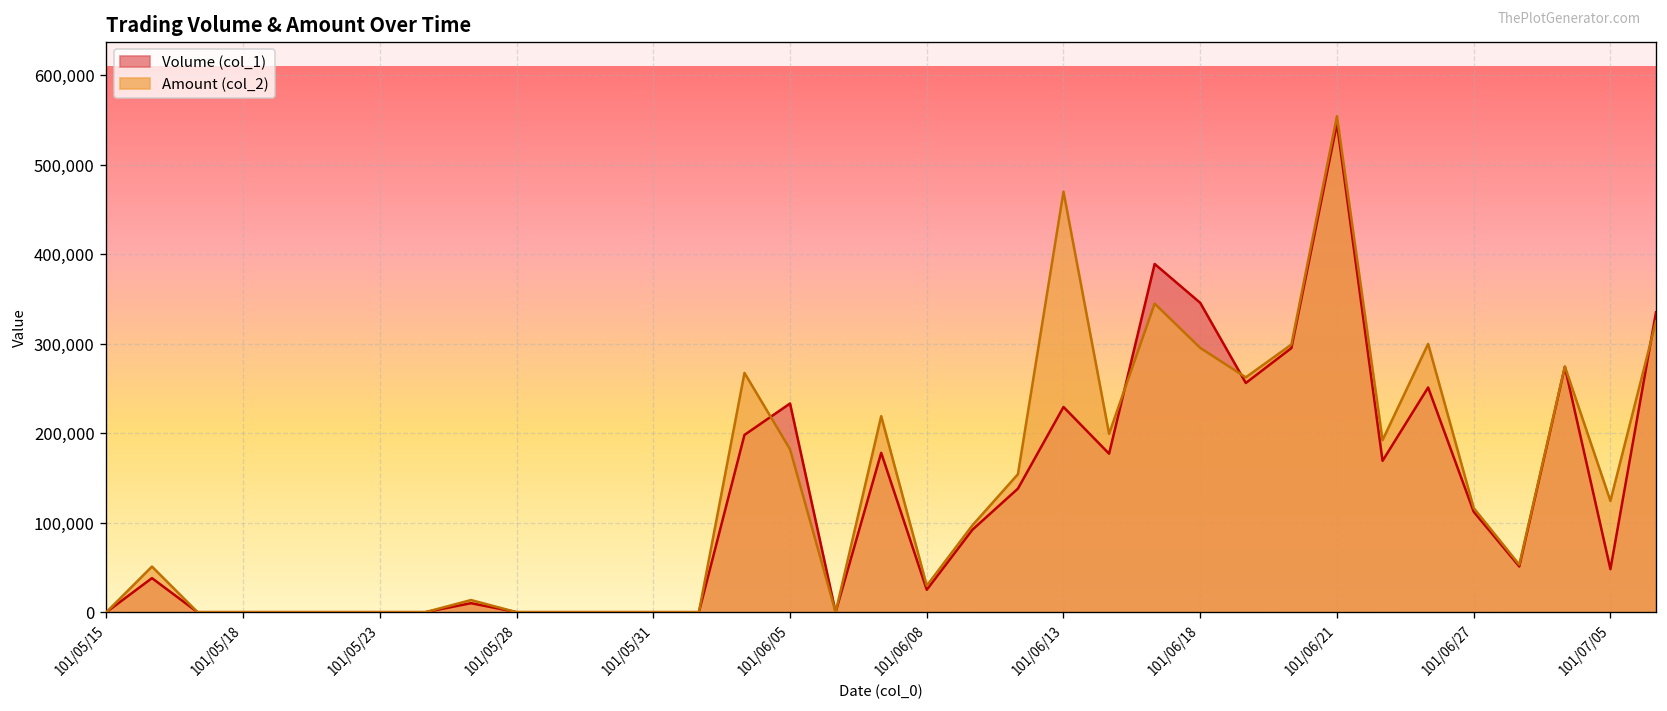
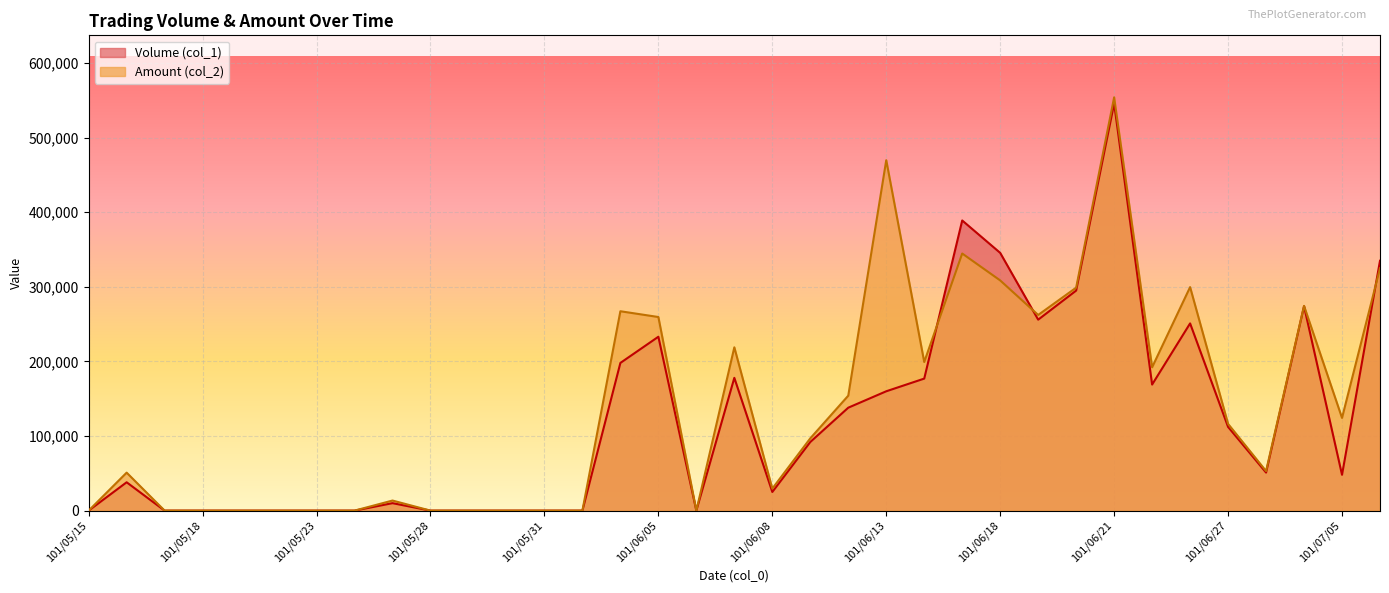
  {
    "Volume (col_1)": {
      "101/06/05": "230,000",
      "101/06/08": "30,000",
-     "101/06/13": "230,000",
+     "101/06/13": "160,000",
      "101/06/18": "350,000",
      "101/06/21": "550,000",
      "101/06/27": "110,000",
      "101/07/05": "50,000"
    },
    "Amount (col_2)": {
-     "101/06/05": "180,000",
+     "101/06/05": "260,000",
      "101/06/08": "30,000",
      "101/06/13": "470,000",
-     "101/06/18": "300,000",
+     "101/06/18": "310,000",
      "101/06/21": "550,000",
      "101/06/27": "120,000",
      "101/07/05": "120,000"
    }
  }
